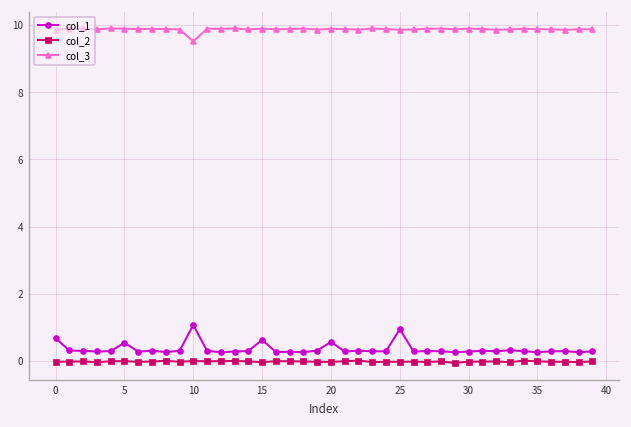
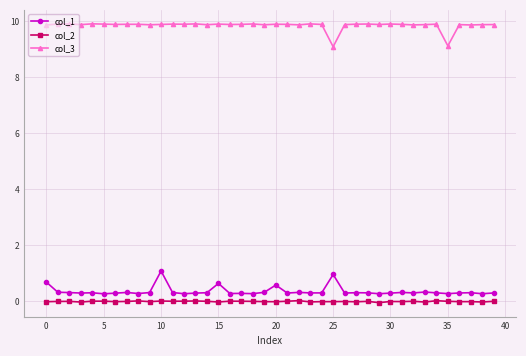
  {
    "col_1": {
      "0": 0.7,
-     "5": 0.5,
+     "5": 0.3,
      "10": 1.1,
      "15": 0.6,
      "20": 0.6,
      "25": 0.9,
      "30": 0.3,
      "35": 0.3
    },
    "col_2": {
      "0": 0.0,
      "5": 0.0,
      "10": 0.0,
      "15": 0.0,
      "20": 0.0,
      "25": 0.0,
      "30": 0.0,
      "35": 0.0
    },
    "col_3": {
      "5": 9.9,
-     "10": 9.5,
+     "10": 9.9,
      "15": 9.9,
      "20": 9.9,
-     "25": 9.9,
+     "25": 9.1,
      "30": 9.9,
-     "35": 9.9
+     "35": 9.1
    }
  }
